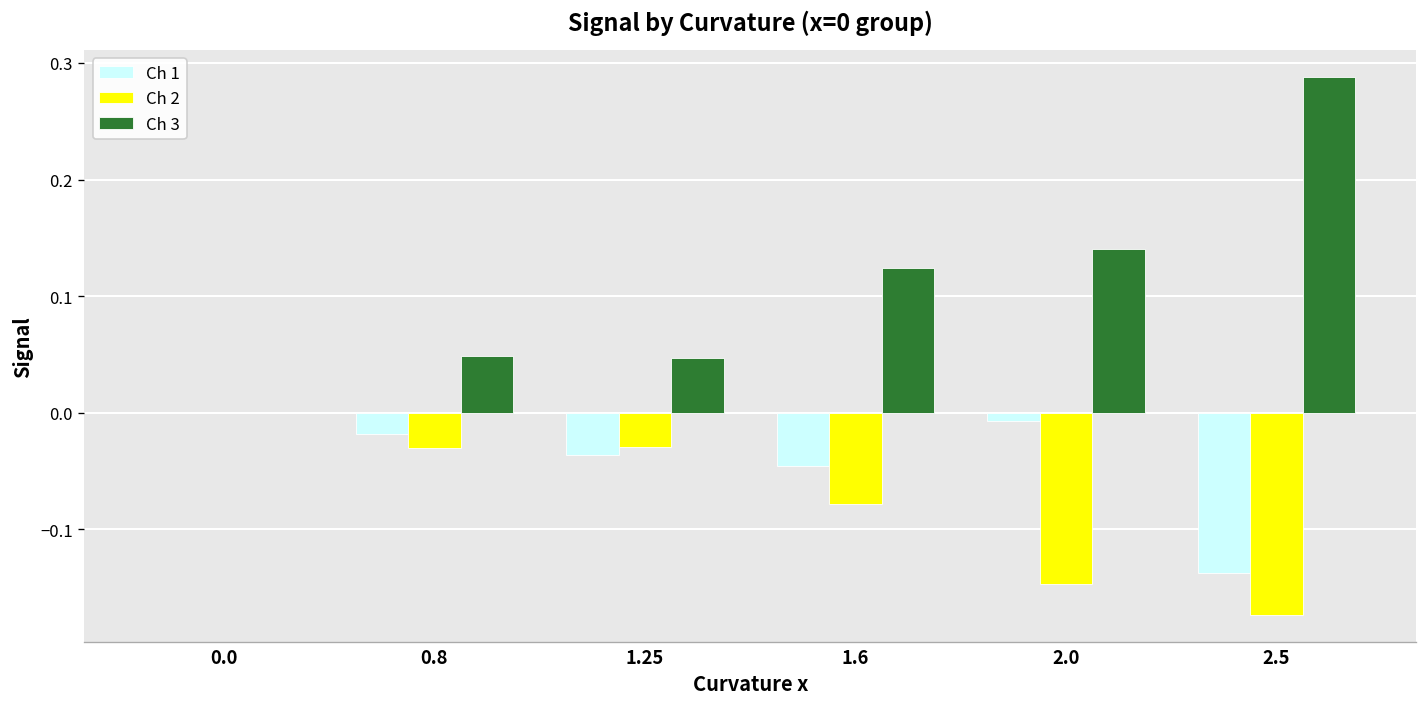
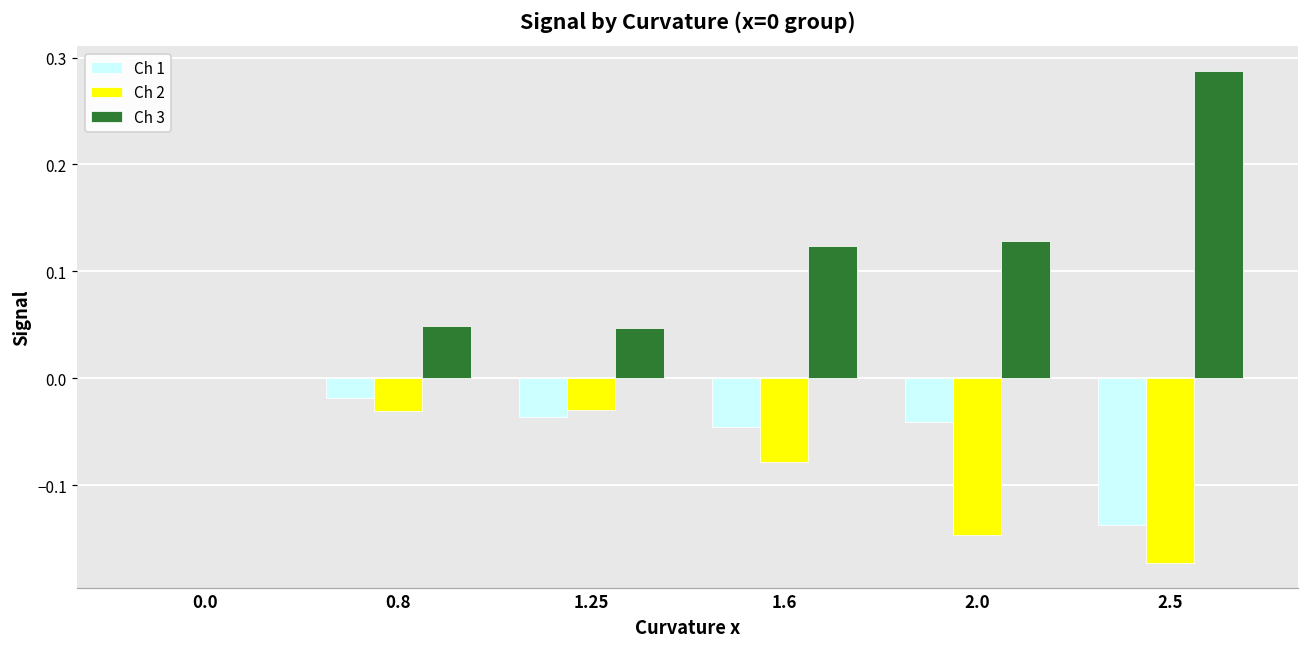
  {
    "Ch 1": {
      "0.0": 0.00,
      "0.8": -0.02,
      "1.25": -0.04,
      "1.6": -0.05,
-     "2.0": -0.01,
+     "2.0": -0.04,
      "2.5": -0.14
    },
    "Ch 2": {
      "0.0": 0.00,
      "0.8": -0.03,
      "1.25": -0.03,
      "1.6": -0.08,
      "2.0": -0.15,
      "2.5": -0.17
    },
    "Ch 3": {
      "0.0": 0.00,
      "0.8": 0.05,
      "1.25": 0.05,
      "1.6": 0.12,
-     "2.0": 0.14,
+     "2.0": 0.13,
      "2.5": 0.29
    }
  }
